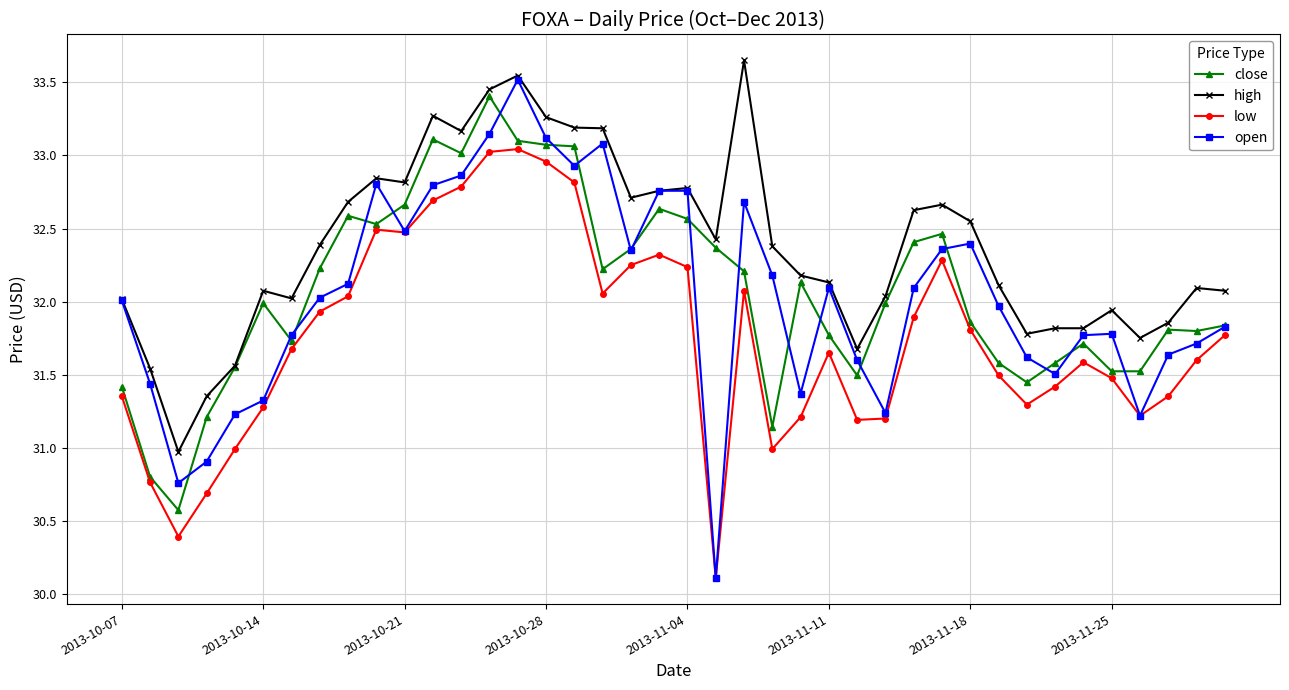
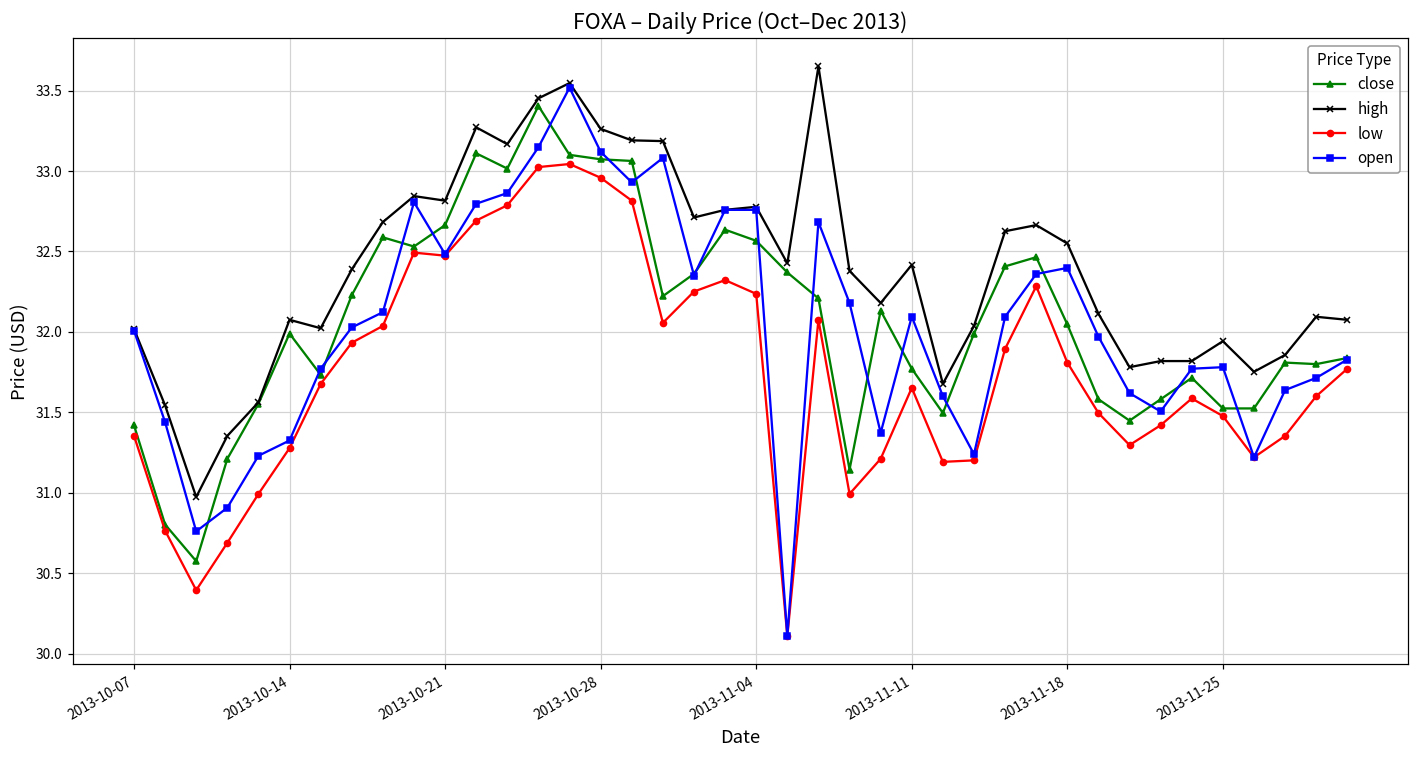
  {
    "close": {
      "2013-10-07": 31.42,
      "2013-10-14": 31.99,
      "2013-10-21": 32.66,
      "2013-10-28": 33.07,
      "2013-11-04": 32.57,
      "2013-11-11": 31.77,
-     "2013-11-18": 31.86,
+     "2013-11-18": 32.05,
      "2013-11-25": 31.52
    },
    "high": {
      "2013-10-14": 32.08,
      "2013-10-21": 32.82,
      "2013-10-28": 33.26,
      "2013-11-04": 32.78,
-     "2013-11-11": 32.13,
+     "2013-11-11": 32.42,
      "2013-11-18": 32.55,
      "2013-11-25": 31.94
    },
    "low": {
      "2013-10-07": 31.35,
      "2013-10-14": 31.28,
      "2013-10-28": 32.96,
      "2013-11-04": 32.24,
      "2013-11-11": 31.65,
      "2013-11-18": 31.81,
      "2013-11-25": 31.48
    },
    "open": {
      "2013-10-14": 31.32,
      "2013-10-28": 33.12,
      "2013-11-04": 32.76,
      "2013-11-11": 32.10,
      "2013-11-18": 32.40,
      "2013-11-25": 31.78
    }
  }
